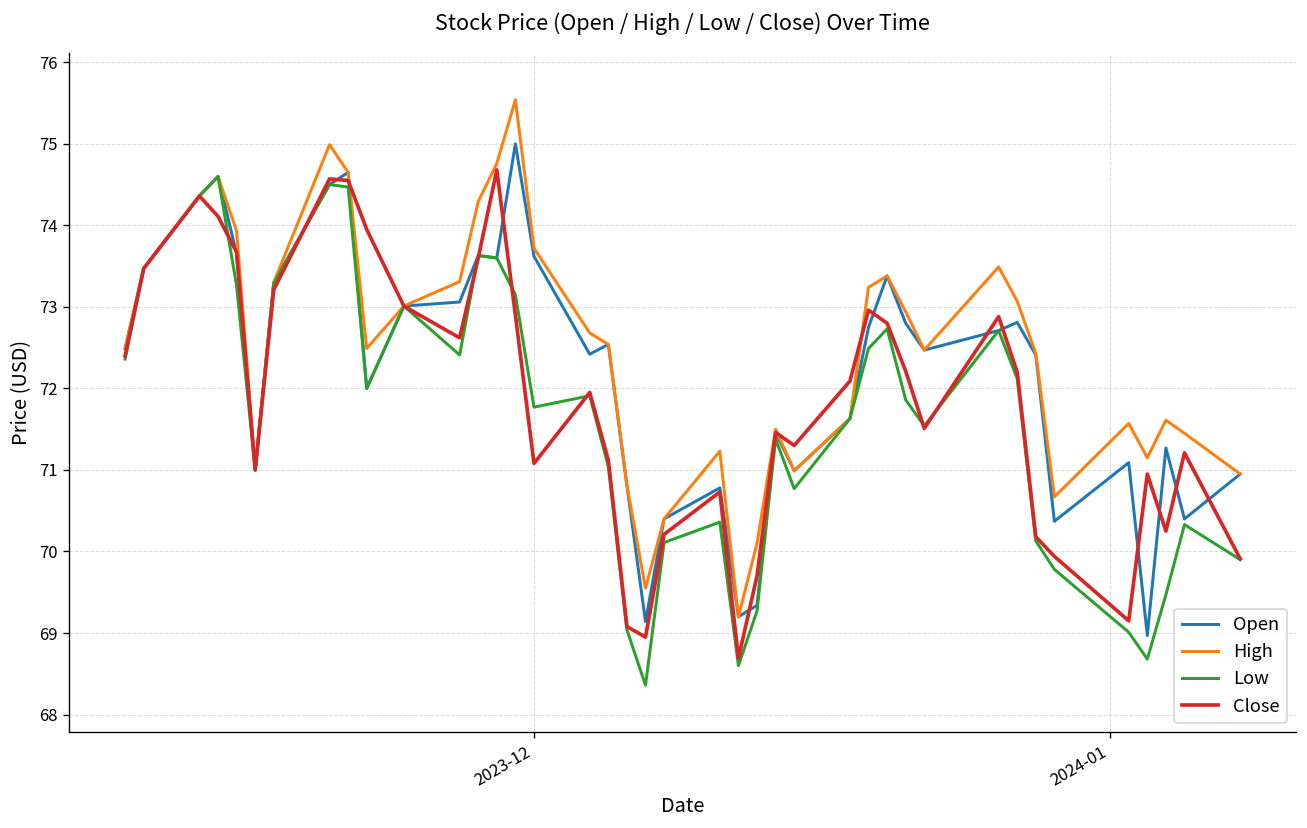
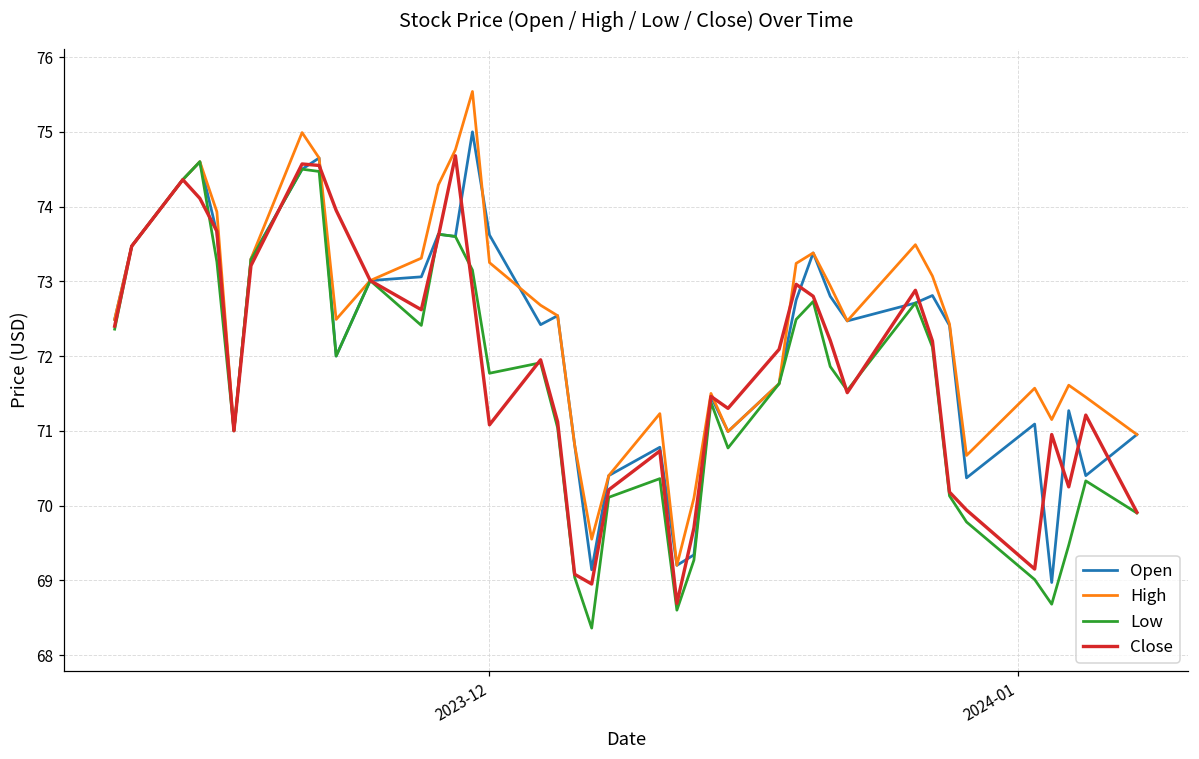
  {
    "Open": {
      "2023-12": 73.6
    },
    "High": {
-     "2023-12": 73.7
+     "2023-12": 73.3
    },
    "Low": {
      "2023-12": 71.8
    },
    "Close": {
      "2023-12": 71.1
    }
  }
